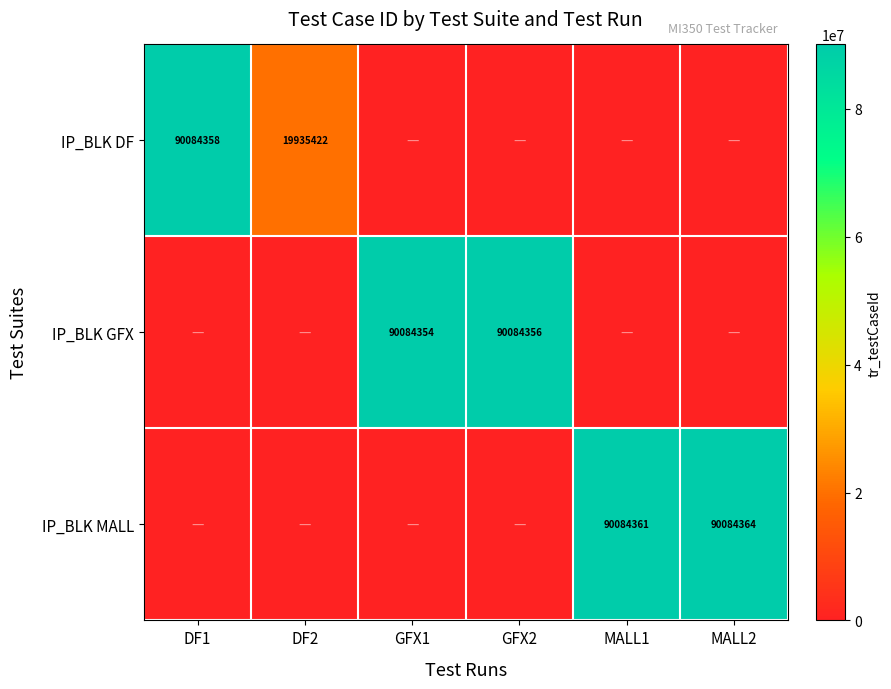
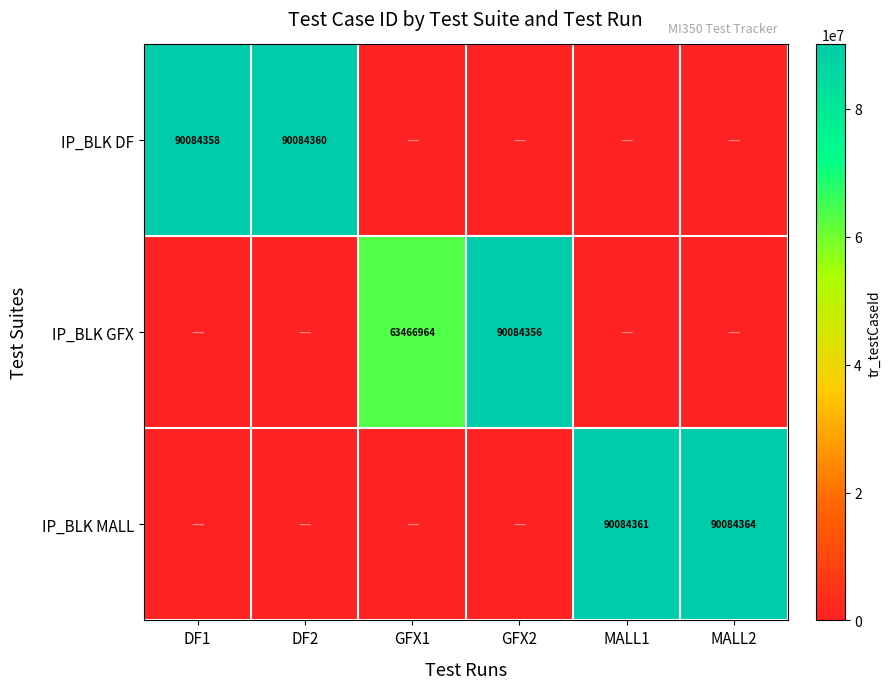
  {
    "IP_BLK DF": {
      "DF1": 90084358,
-     "DF2": 19935422
+     "DF2": 90084360
    },
    "IP_BLK GFX": {
-     "GFX1": 90084354,
+     "GFX1": 63466964,
      "GFX2": 90084356
    },
    "IP_BLK MALL": {
      "MALL1": 90084361,
      "MALL2": 90084364
    }
  }
